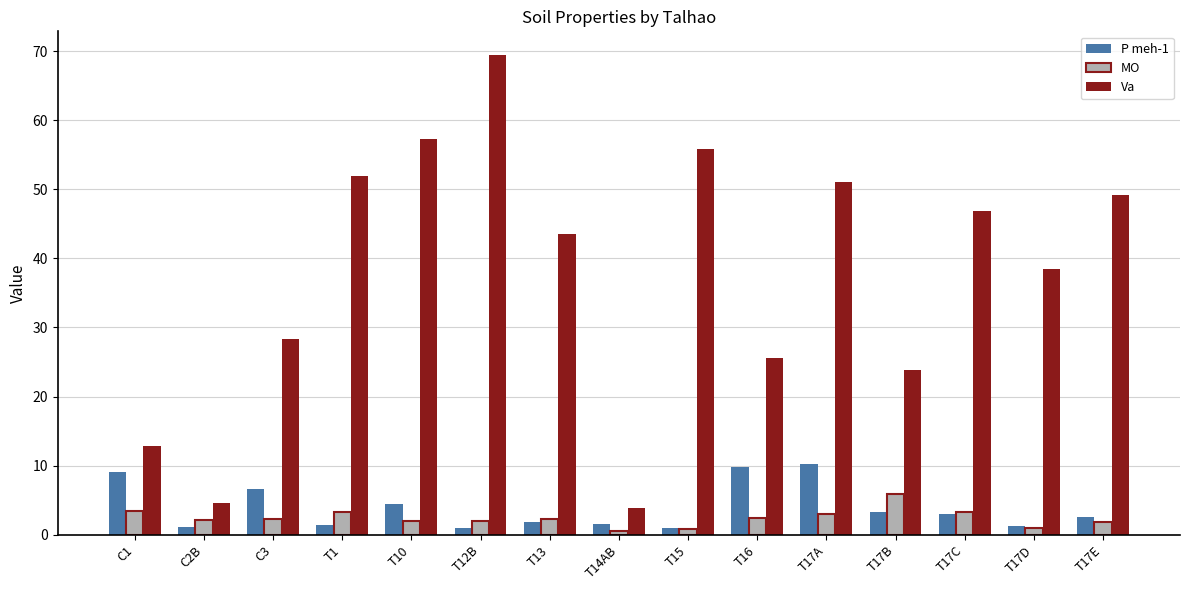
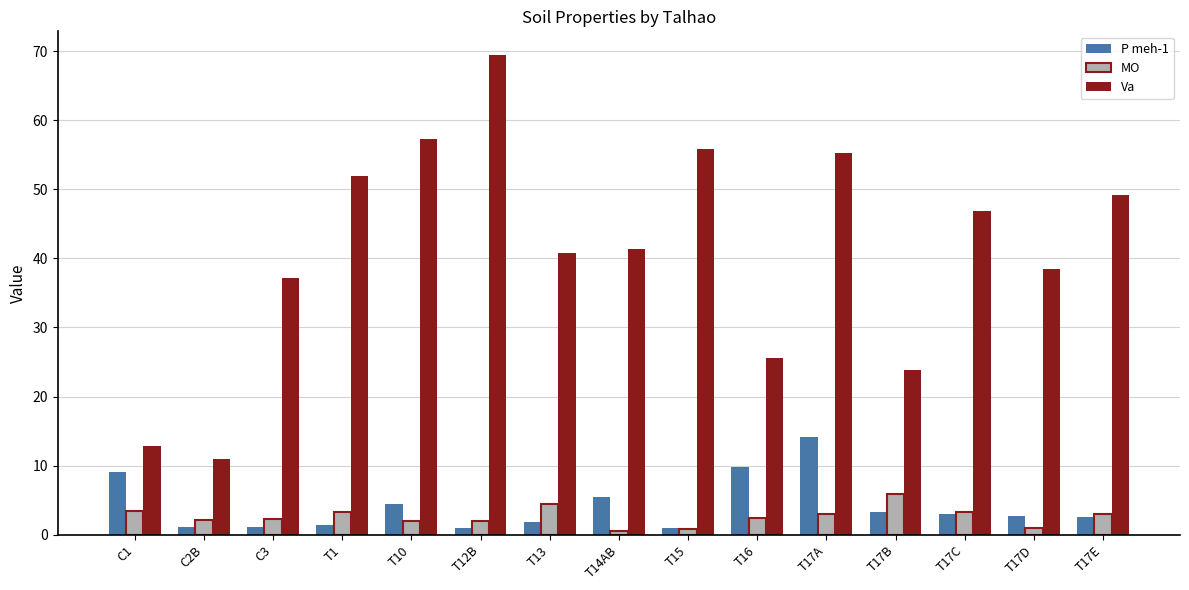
  {
    "P meh-1": {
      "C1": 9,
      "C2B": 1,
-     "C3": 7,
+     "C3": 1,
      "T1": 1,
      "T10": 5,
      "T12B": 1,
      "T13": 2,
-     "T14AB": 2,
+     "T14AB": 6,
      "T15": 1,
      "T16": 10,
-     "T17A": 10,
+     "T17A": 14,
      "T17B": 3,
      "T17C": 3,
-     "T17D": 1,
+     "T17D": 3,
      "T17E": 3
    },
    "MO": {
      "C1": 3,
      "C2B": 2,
      "C3": 2,
      "T1": 3,
      "T10": 2,
      "T12B": 2,
-     "T13": 2,
+     "T13": 4,
      "T14AB": 1,
      "T15": 1,
      "T16": 2,
      "T17A": 3,
      "T17B": 6,
      "T17C": 3,
      "T17D": 1,
-     "T17E": 2
+     "T17E": 3
    },
    "Va": {
      "C1": 13,
-     "C2B": 5,
-     "C3": 28,
+     "C2B": 11,
+     "C3": 37,
      "T1": 52,
      "T10": 57,
      "T12B": 69,
-     "T13": 44,
-     "T14AB": 4,
+     "T13": 41,
+     "T14AB": 41,
      "T15": 56,
      "T16": 26,
-     "T17A": 51,
+     "T17A": 55,
      "T17B": 24,
      "T17C": 47,
      "T17D": 39,
      "T17E": 49
    }
  }
